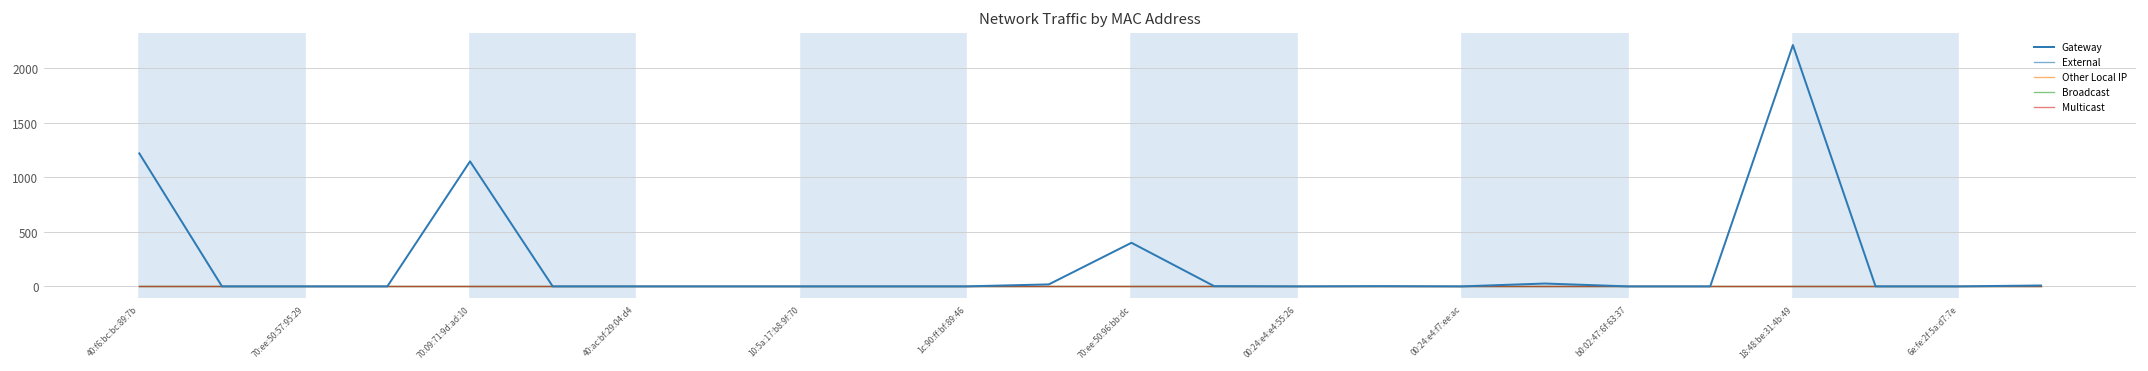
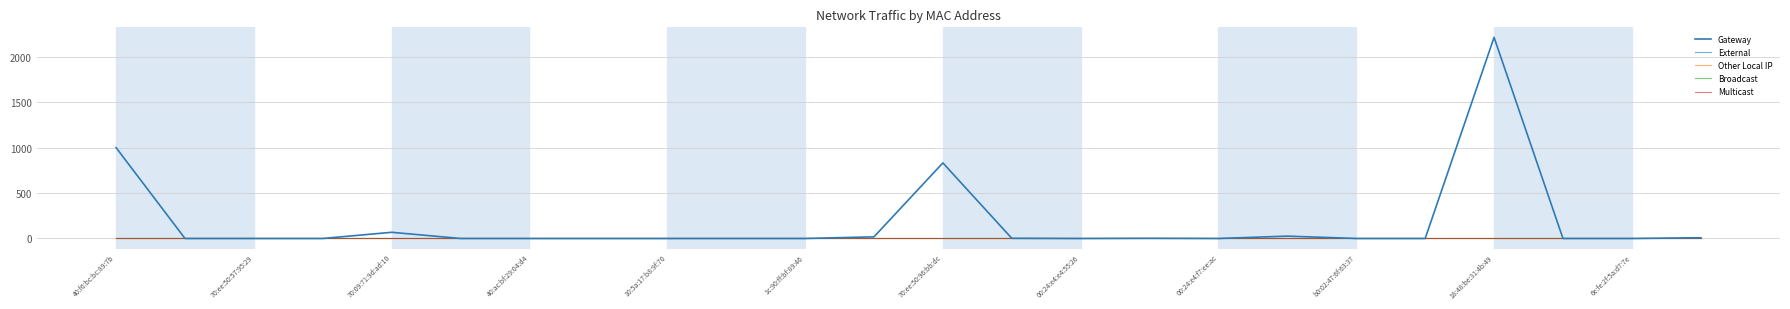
  {
    "Gateway": {
-     "40:f6:bc:bc:89:7b": 1200,
-     "70:09:71:9d:ad:10": 1100,
-     "70:ee:50:96:bb:dc": 400,
+     "40:f6:bc:bc:89:7b": 1000,
+     "70:09:71:9d:ad:10": 100,
+     "70:ee:50:96:bb:dc": 800,
      "18:48:be:31:4b:49": 2200
    },
    "Multicast": {
      "40:f6:bc:bc:89:7b": 0,
      "70:09:71:9d:ad:10": 0,
      "70:ee:50:96:bb:dc": 0,
      "18:48:be:31:4b:49": 0
    }
  }
